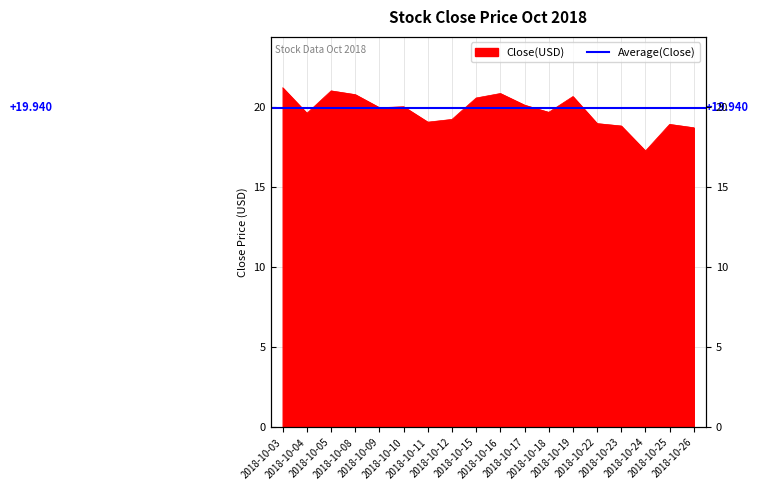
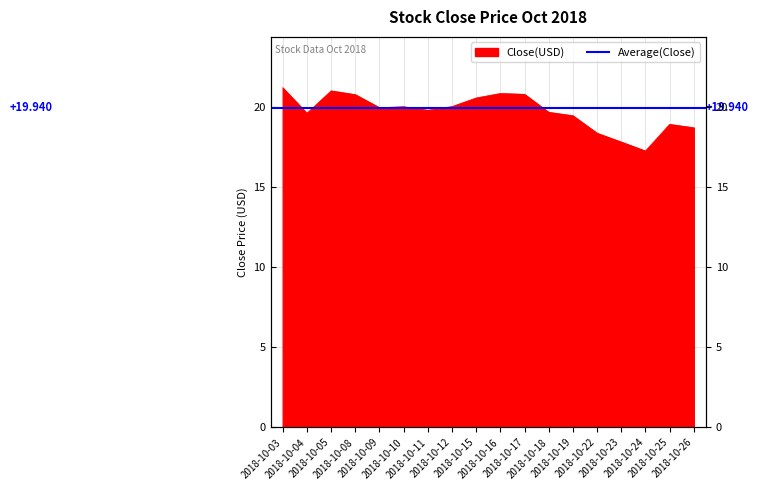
  {
    "2018-10-03": 21.2,
    "2018-10-04": 19.6,
    "2018-10-05": 21.0,
    "2018-10-08": 20.8,
    "2018-10-09": 19.9,
    "2018-10-10": 20.0,
-   "2018-10-11": 19.0,
-   "2018-10-12": 19.2,
+   "2018-10-11": 19.8,
+   "2018-10-12": 20.0,
    "2018-10-15": 20.5,
    "2018-10-16": 20.8,
-   "2018-10-17": 20.1,
+   "2018-10-17": 20.8,
    "2018-10-18": 19.7,
-   "2018-10-19": 20.6,
-   "2018-10-22": 19.0,
-   "2018-10-23": 18.8,
+   "2018-10-19": 19.4,
+   "2018-10-22": 18.3,
+   "2018-10-23": 17.8,
    "2018-10-24": 17.2,
    "2018-10-25": 18.9
  }
